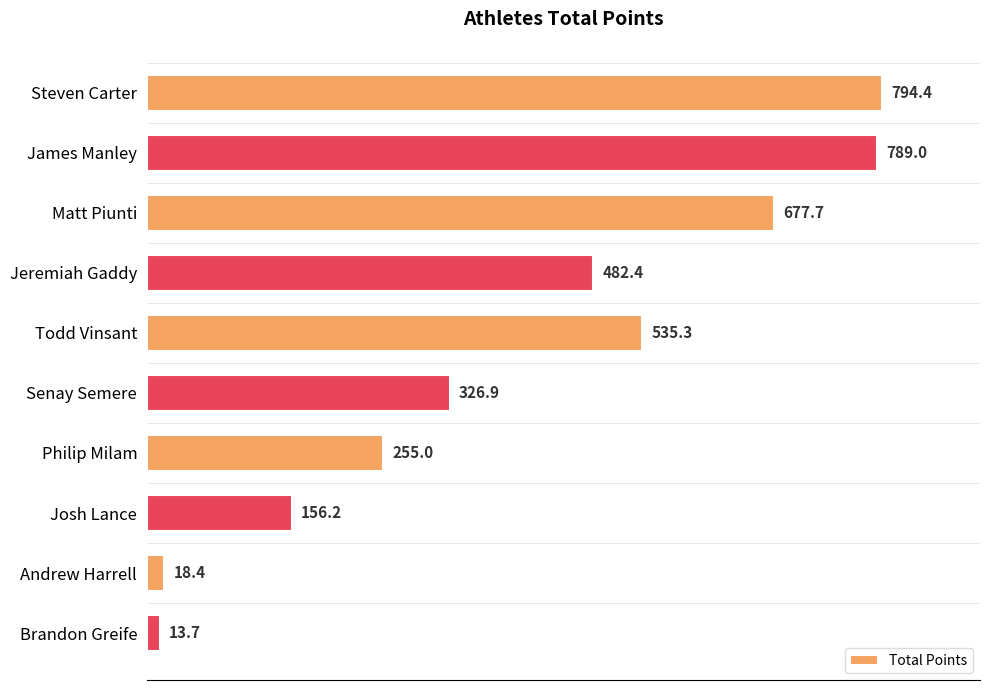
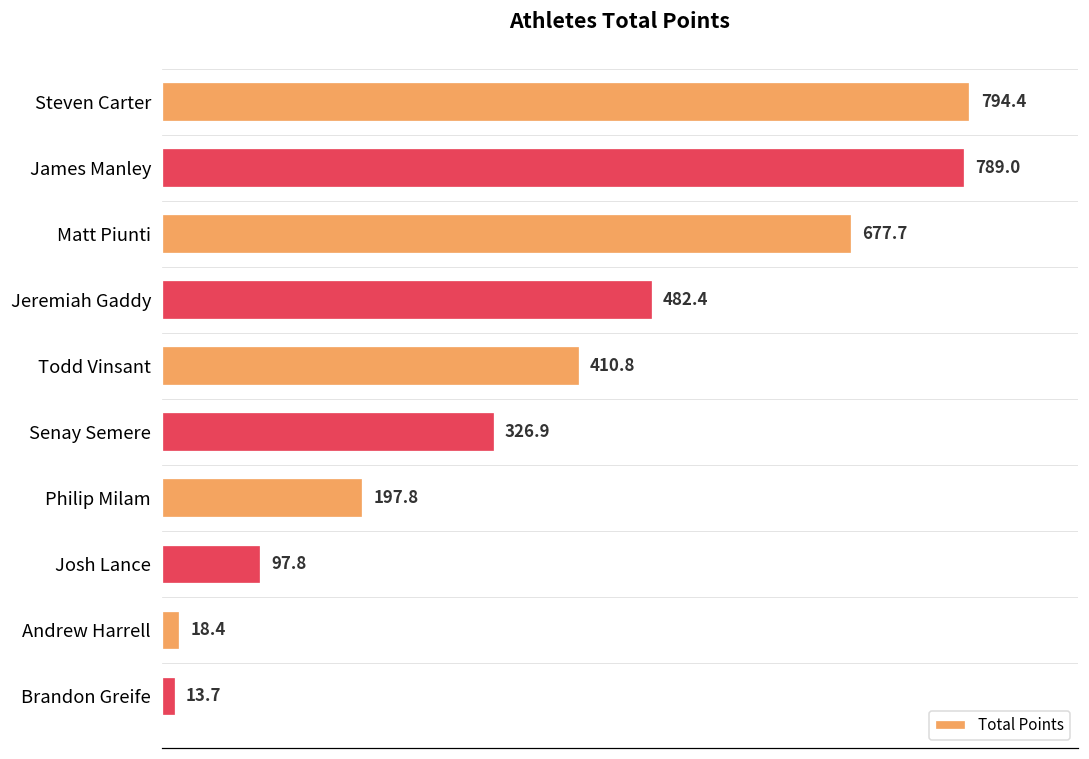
  {
    "Steven Carter": 794.4,
    "James Manley": 789.0,
    "Matt Piunti": 677.7,
    "Jeremiah Gaddy": 482.4,
-   "Todd Vinsant": 535.3,
+   "Todd Vinsant": 410.8,
    "Senay Semere": 326.9,
-   "Philip Milam": 255.0,
-   "Josh Lance": 156.2,
+   "Philip Milam": 197.8,
+   "Josh Lance": 97.8,
    "Andrew Harrell": 18.4,
    "Brandon Greife": 13.7
  }
